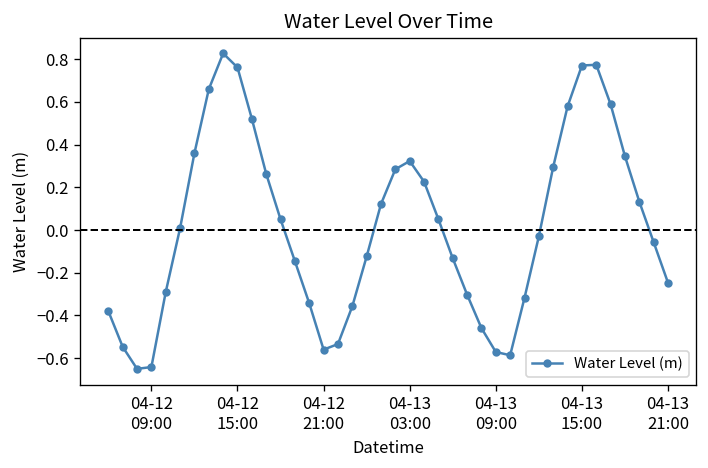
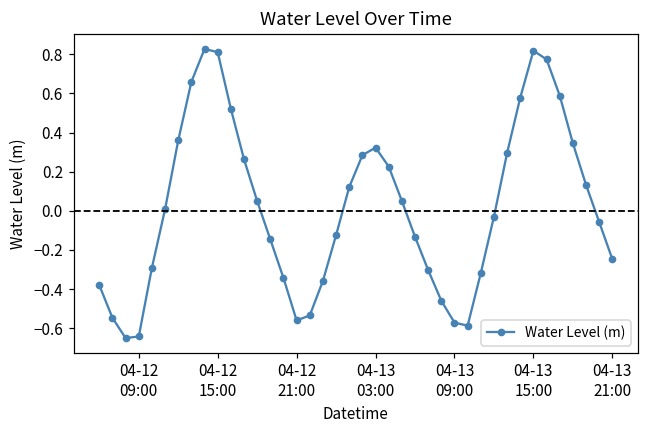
  {
    "04-12 09:00": -0.64,
-   "04-12 15:00": 0.76,
+   "04-12 15:00": 0.81,
    "04-12 21:00": -0.56,
    "04-13 03:00": 0.32,
    "04-13 09:00": -0.57,
-   "04-13 15:00": 0.77,
+   "04-13 15:00": 0.82,
    "04-13 21:00": -0.25
  }
